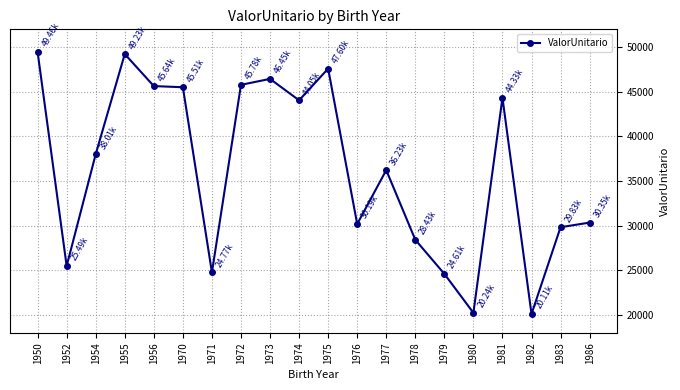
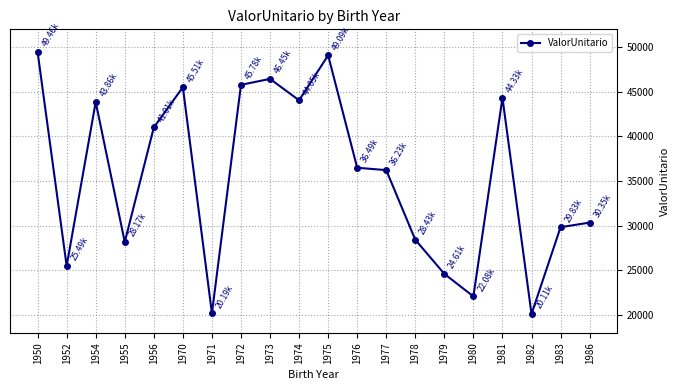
  {
    "1950": "49.46k",
    "1952": "25.49k",
-   "1954": "38.01k",
-   "1955": "49.23k",
-   "1956": "45.64k",
+   "1954": "43.86k",
+   "1955": "28.17k",
+   "1956": "41.01k",
    "1970": "45.51k",
-   "1971": "24.77k",
+   "1971": "20.19k",
    "1972": "45.78k",
    "1973": "46.45k",
    "1974": "44.05k",
-   "1975": "47.60k",
-   "1976": "30.19k",
+   "1975": "49.09k",
+   "1976": "36.49k",
    "1977": "36.23k",
    "1978": "28.43k",
    "1979": "24.61k",
-   "1980": "20.24k",
+   "1980": "22.08k",
    "1981": "44.33k",
    "1982": "20.11k",
    "1983": "29.83k",
    "1986": "30.35k"
  }
